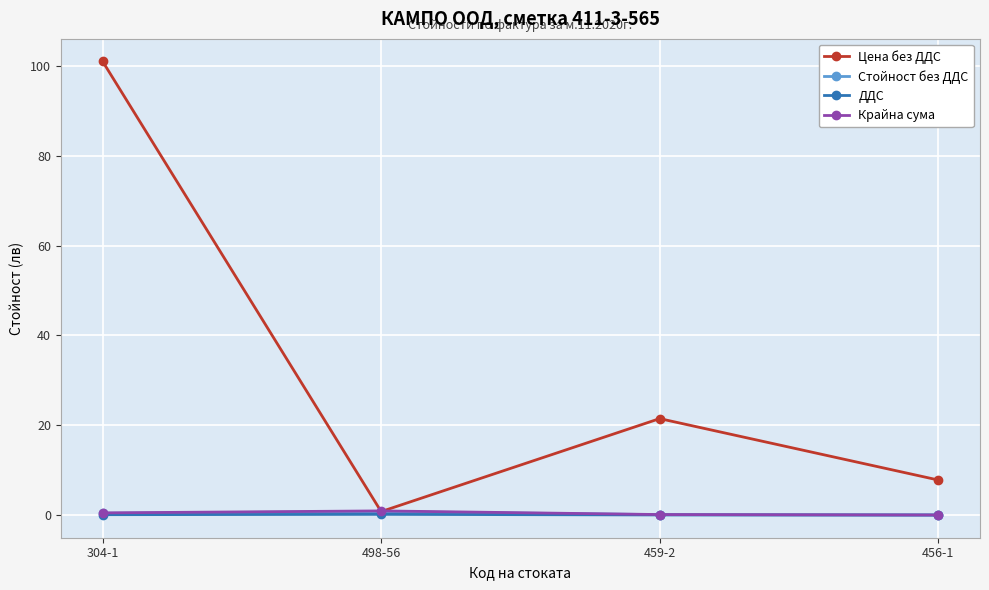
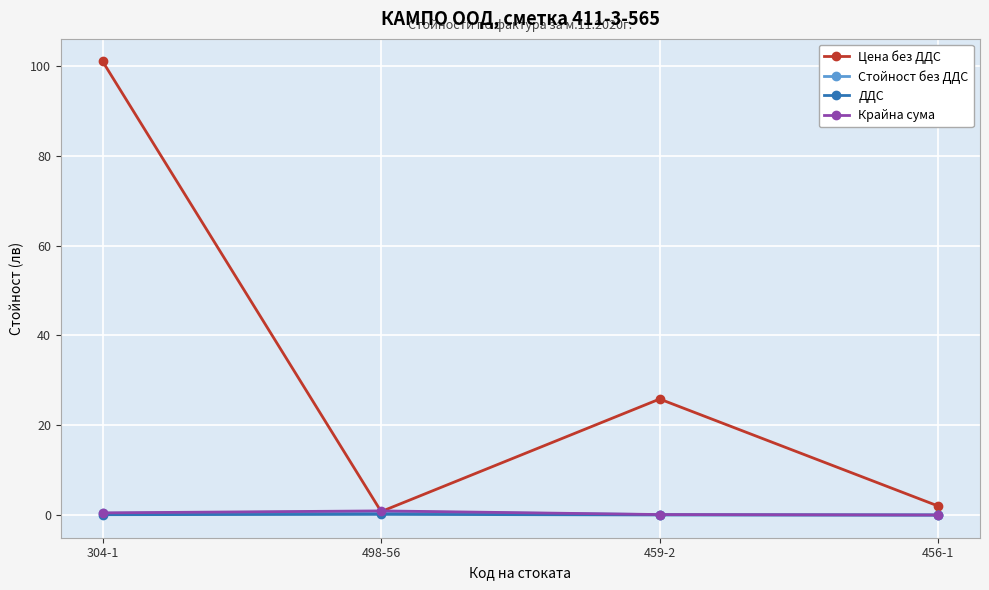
  {
    "Цена без ДДС": {
      "304-1": 101,
-     "459-2": 21,
-     "456-1": 8
+     "459-2": 26,
+     "456-1": 2
    },
    "ДДС": {
      "498-56": 0
    }
  }
